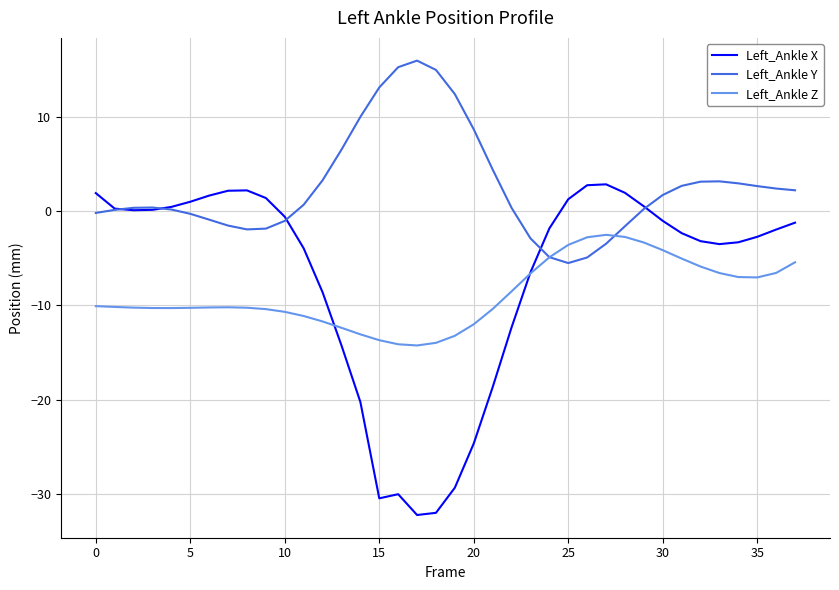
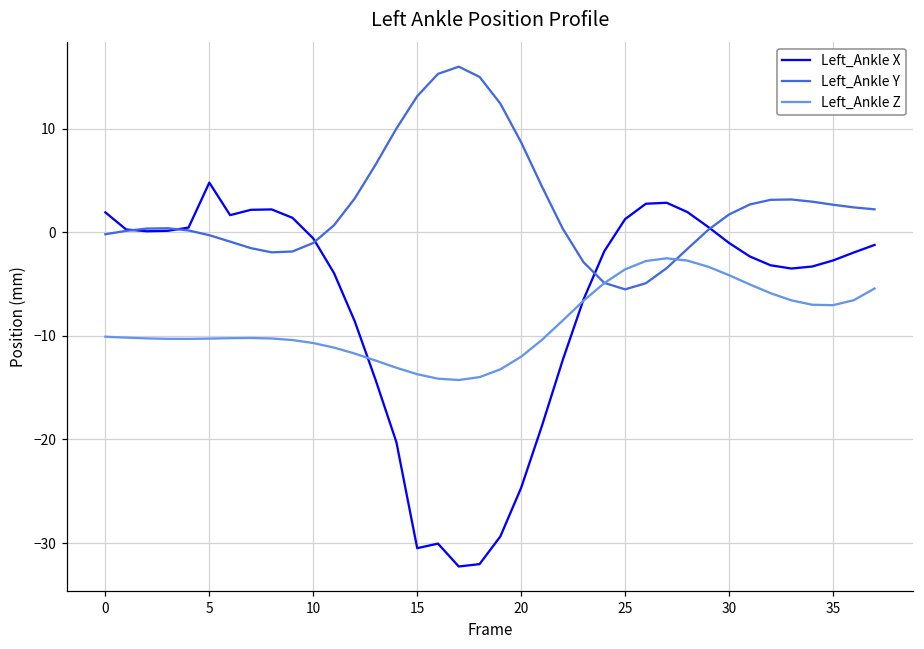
  {
    "Left_Ankle X": {
      "0": 2,
-     "5": 1,
+     "5": 5,
      "10": -1,
      "15": -30,
      "20": -25,
      "25": 1,
      "30": -1,
      "35": -3
    }
  }
